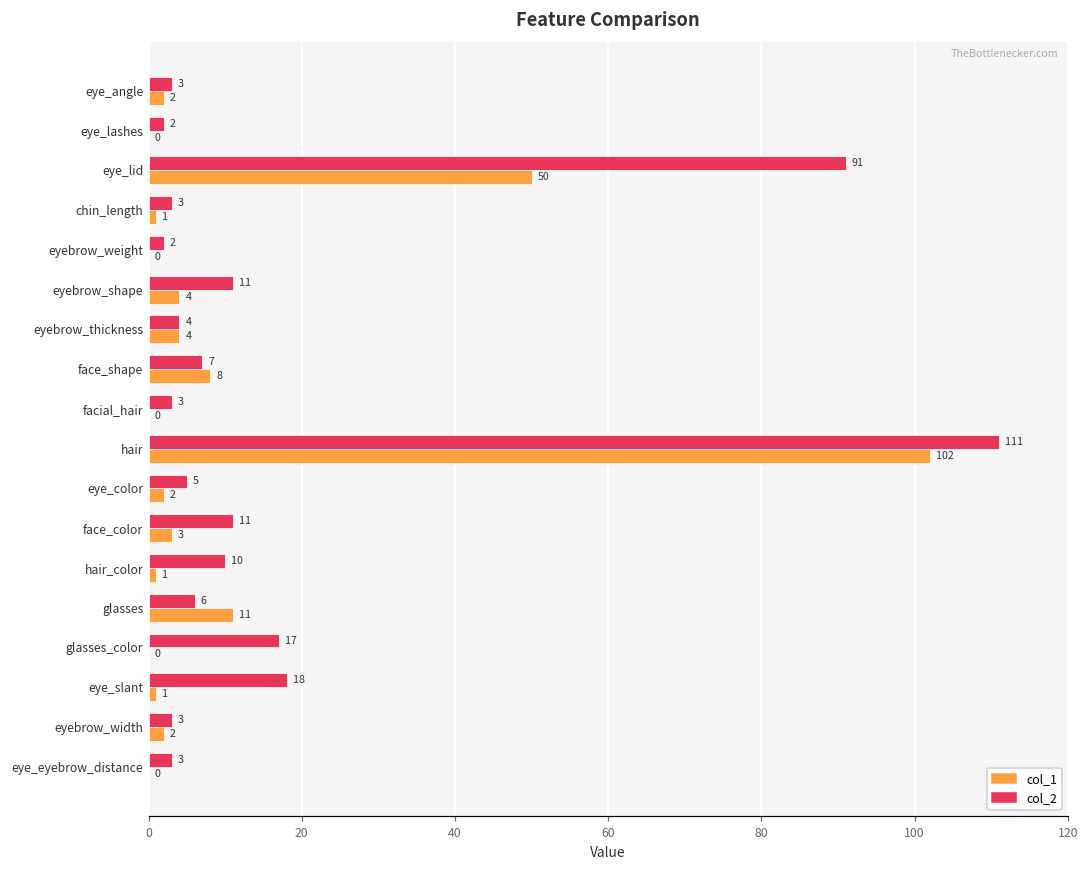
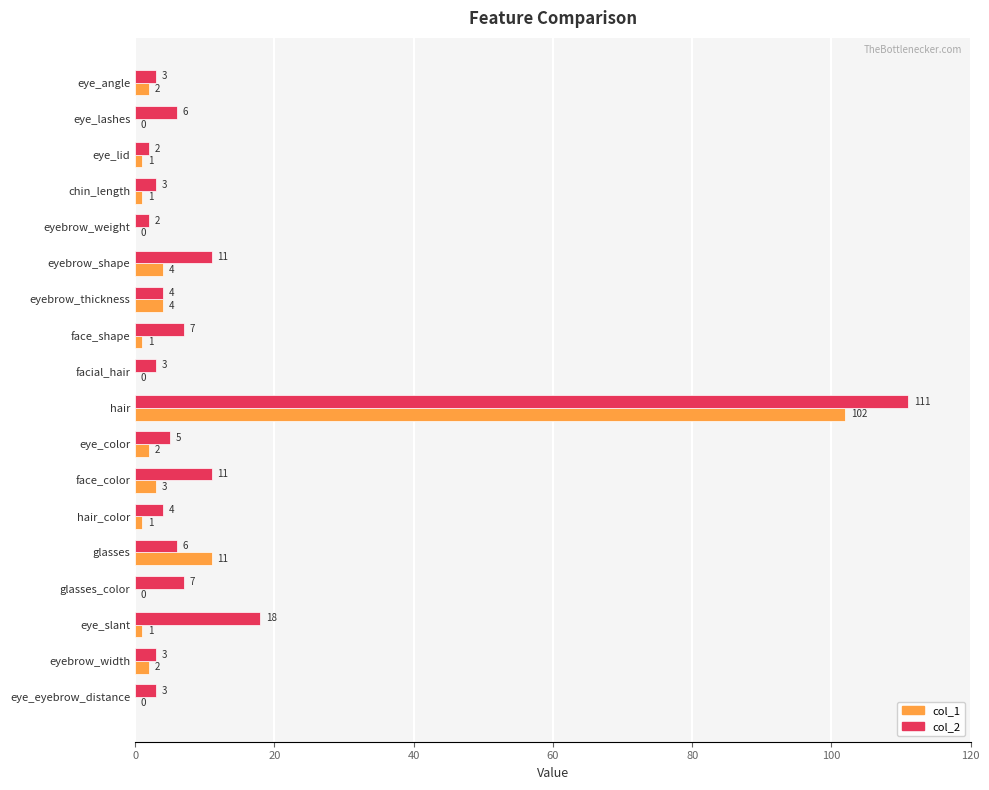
  {
    "col_1": {
      "eye_angle": 2,
      "eye_lashes": 0,
-     "eye_lid": 50,
+     "eye_lid": 1,
      "chin_length": 1,
      "eyebrow_weight": 0,
      "eyebrow_shape": 4,
      "eyebrow_thickness": 4,
-     "face_shape": 8,
+     "face_shape": 1,
      "facial_hair": 0,
      "hair": 102,
      "eye_color": 2,
      "face_color": 3,
      "hair_color": 1,
      "glasses": 11,
      "glasses_color": 0,
      "eye_slant": 1,
      "eyebrow_width": 2,
      "eye_eyebrow_distance": 0
    },
    "col_2": {
      "eye_angle": 3,
-     "eye_lashes": 2,
-     "eye_lid": 91,
+     "eye_lashes": 6,
+     "eye_lid": 2,
      "chin_length": 3,
      "eyebrow_weight": 2,
      "eyebrow_shape": 11,
      "eyebrow_thickness": 4,
      "face_shape": 7,
      "facial_hair": 3,
      "hair": 111,
      "eye_color": 5,
      "face_color": 11,
-     "hair_color": 10,
+     "hair_color": 4,
      "glasses": 6,
-     "glasses_color": 17,
+     "glasses_color": 7,
      "eye_slant": 18,
      "eyebrow_width": 3,
      "eye_eyebrow_distance": 3
    }
  }
